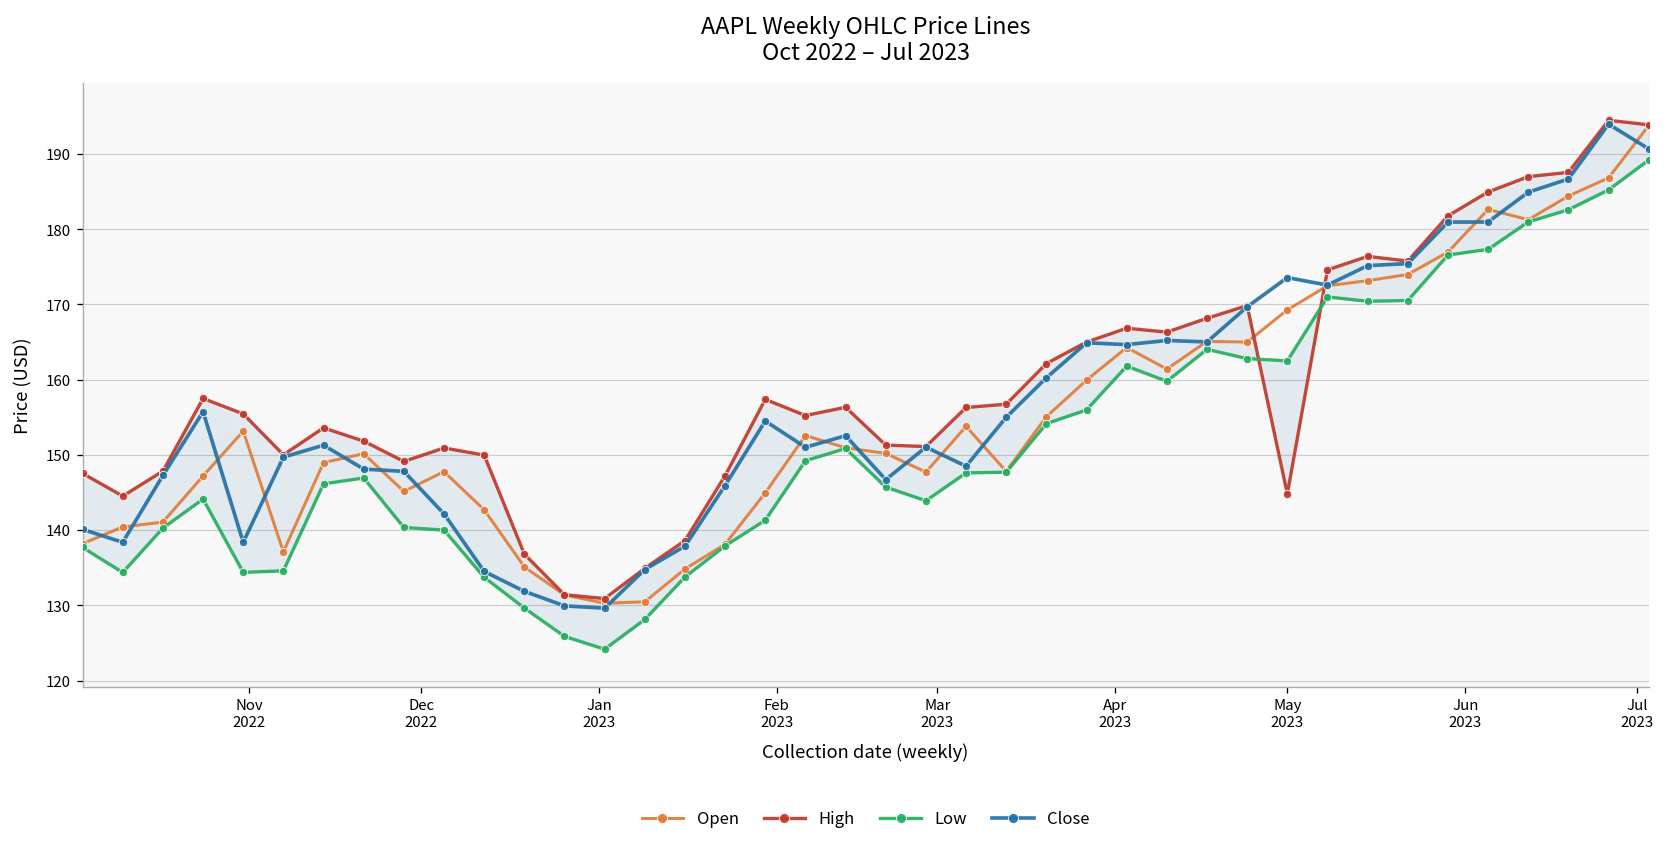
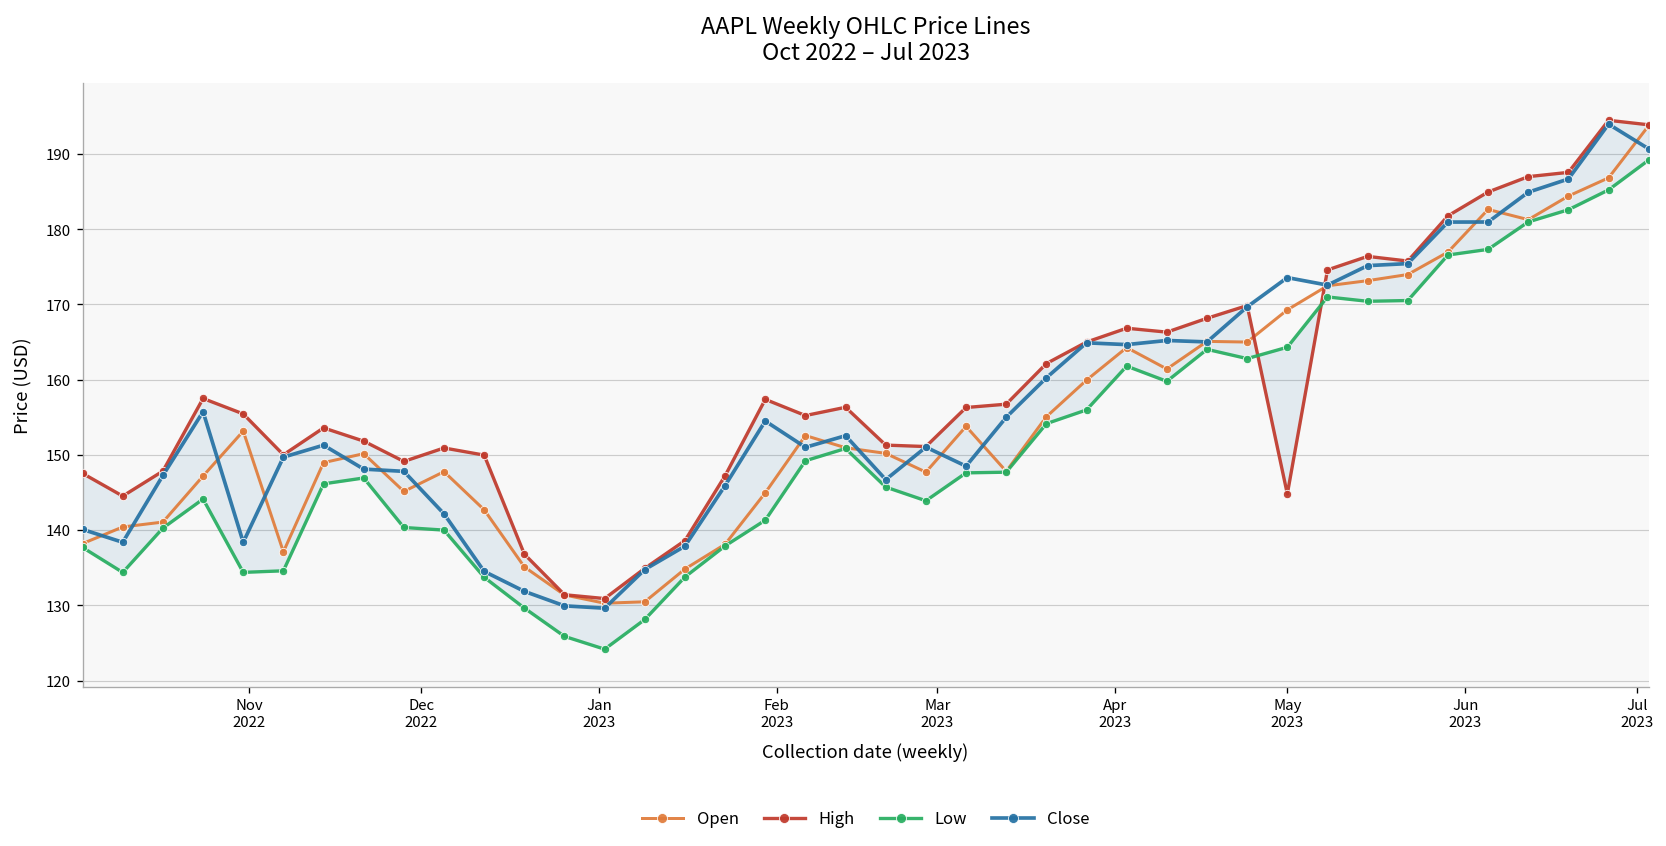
  {
    "Open": {
      "May 2023": 169
    },
    "High": {
      "May 2023": 145
    },
    "Low": {
-     "May 2023": 163
+     "May 2023": 164
    }
  }
